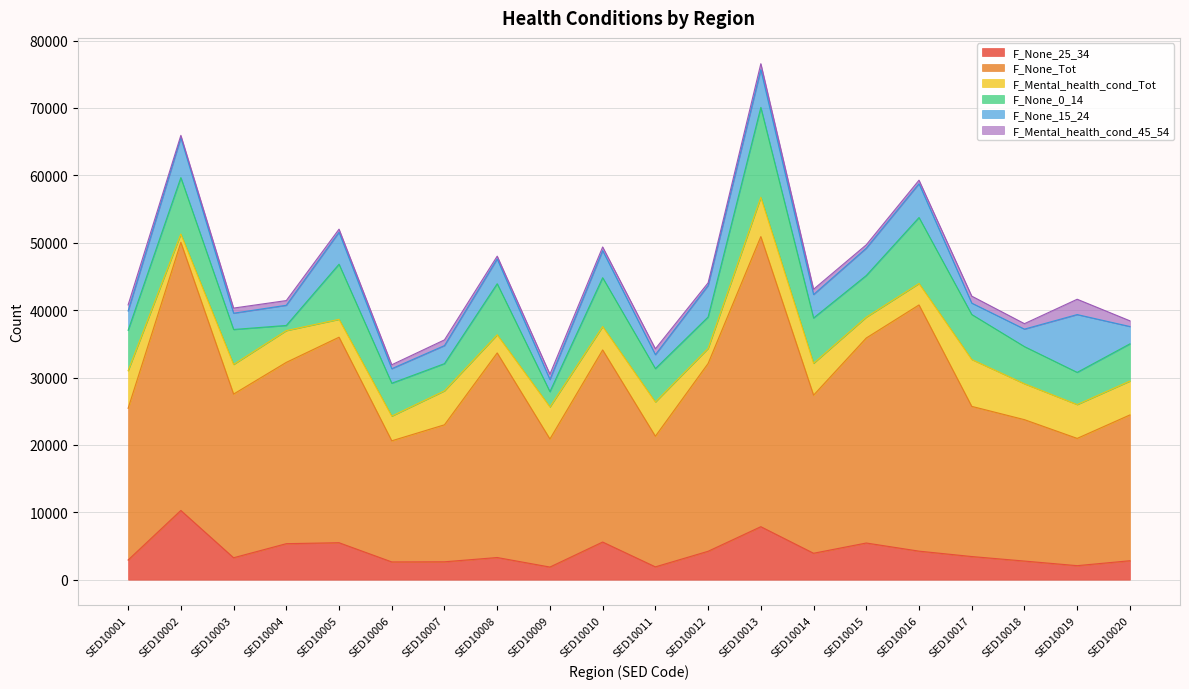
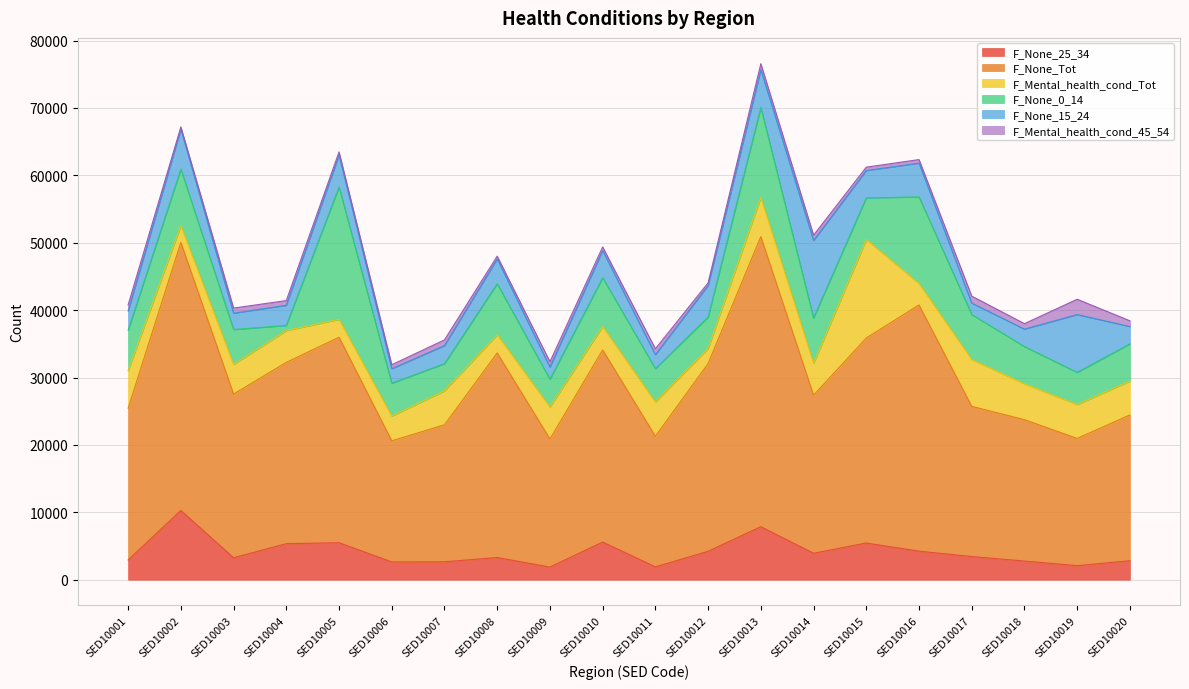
  {
    "F_Mental_health_cond_Tot": {
      "SED10001": 6000,
-     "SED10002": 1000,
+     "SED10002": 3000,
      "SED10003": 4000,
      "SED10004": 5000,
      "SED10005": 3000,
      "SED10006": 4000,
      "SED10007": 5000,
      "SED10008": 3000,
      "SED10009": 5000,
      "SED10010": 3000,
      "SED10011": 5000,
      "SED10012": 2000,
      "SED10013": 6000,
      "SED10014": 5000,
-     "SED10015": 3000,
+     "SED10015": 15000,
      "SED10016": 3000,
      "SED10017": 7000,
      "SED10018": 5000,
      "SED10019": 5000,
      "SED10020": 5000
    },
    "F_None_0_14": {
      "SED10001": 6000,
      "SED10002": 8000,
      "SED10003": 5000,
      "SED10004": 1000,
-     "SED10005": 8000,
+     "SED10005": 20000,
      "SED10006": 5000,
      "SED10007": 4000,
      "SED10008": 8000,
-     "SED10009": 2000,
+     "SED10009": 4000,
      "SED10010": 7000,
      "SED10011": 5000,
      "SED10012": 5000,
      "SED10013": 13000,
      "SED10014": 7000,
      "SED10015": 6000,
-     "SED10016": 10000,
+     "SED10016": 13000,
      "SED10017": 7000,
      "SED10018": 6000,
      "SED10019": 5000,
      "SED10020": 6000
    },
    "F_None_15_24": {
      "SED10001": 3000,
      "SED10003": 2000,
      "SED10004": 3000,
      "SED10005": 5000,
      "SED10006": 2000,
      "SED10007": 3000,
      "SED10008": 4000,
      "SED10009": 2000,
      "SED10010": 4000,
      "SED10011": 2000,
      "SED10012": 5000,
      "SED10013": 6000,
-     "SED10014": 3000,
+     "SED10014": 12000,
      "SED10015": 4000,
      "SED10016": 5000,
      "SED10017": 2000,
      "SED10018": 3000,
      "SED10019": 9000,
      "SED10020": 3000
    },
    "F_Mental_health_cond_45_54": {
      "SED10001": 1000,
      "SED10003": 1000,
      "SED10004": 1000,
      "SED10005": 0,
      "SED10006": 1000,
      "SED10007": 1000,
      "SED10008": 0,
      "SED10009": 1000,
      "SED10010": 1000,
      "SED10011": 1000,
      "SED10012": 0,
      "SED10013": 1000,
      "SED10014": 1000,
      "SED10015": 1000,
      "SED10016": 1000,
      "SED10017": 1000,
      "SED10018": 1000,
      "SED10019": 2000,
      "SED10020": 1000
    }
  }
